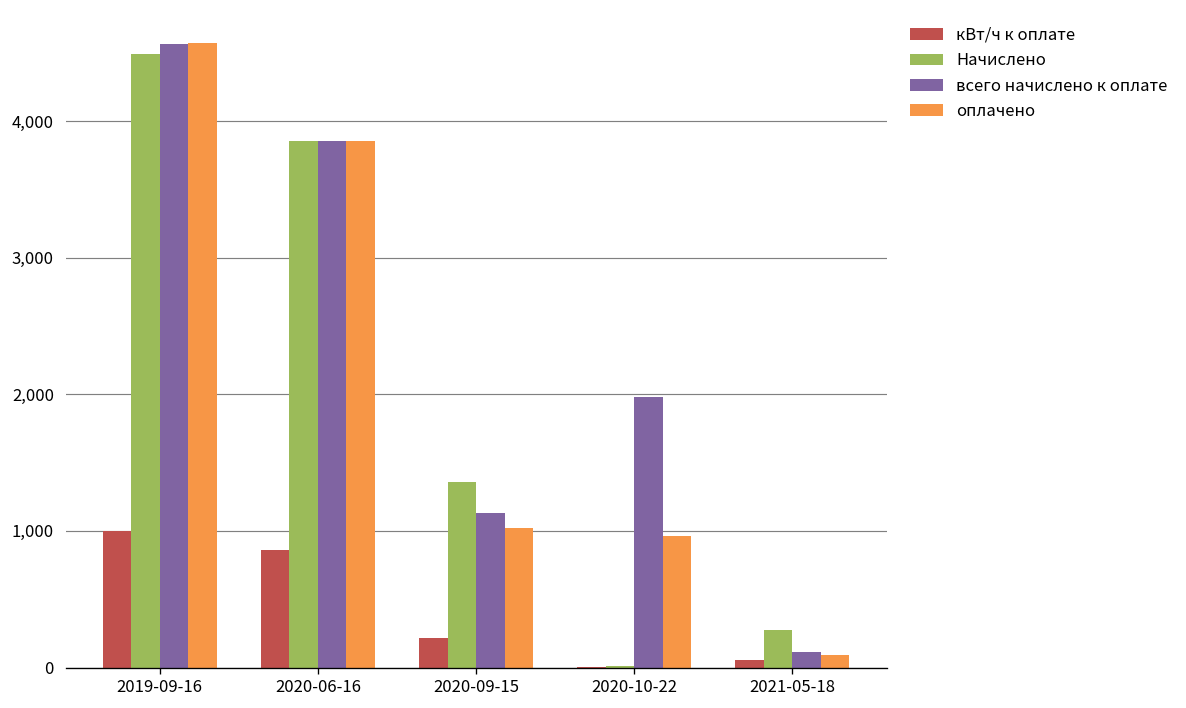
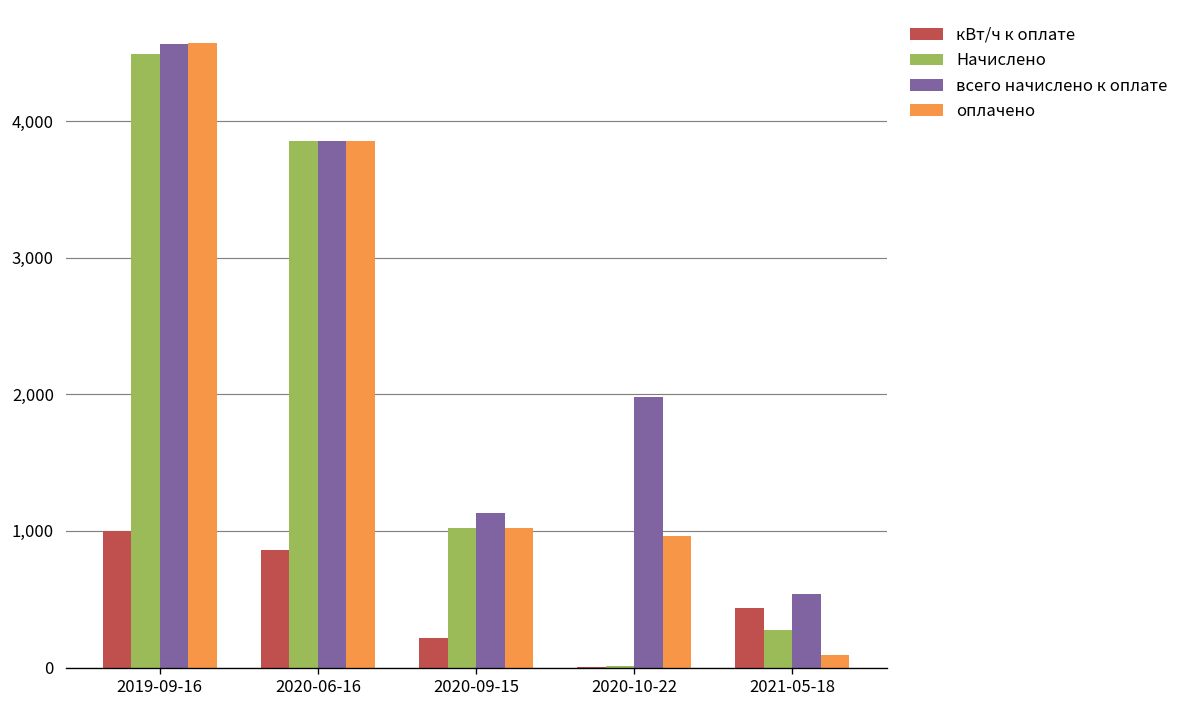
  {
    "кВт/ч к оплате": {
      "2019-09-16": "1,000",
      "2020-06-16": "860",
      "2020-09-15": "220",
-     "2021-05-18": "60"
+     "2021-05-18": "440"
    },
    "Начислено": {
      "2019-09-16": "4,490",
      "2020-06-16": "3,860",
-     "2020-09-15": "1,360",
+     "2020-09-15": "1,020",
      "2021-05-18": "270"
    },
    "всего начислено к оплате": {
      "2019-09-16": "4,560",
      "2020-06-16": "3,860",
      "2020-09-15": "1,130",
      "2020-10-22": "1,980",
-     "2021-05-18": "110"
+     "2021-05-18": "540"
    },
    "оплачено": {
      "2019-09-16": "4,570",
      "2020-06-16": "3,860",
      "2020-09-15": "1,020",
      "2020-10-22": "960",
      "2021-05-18": "90"
    }
  }
